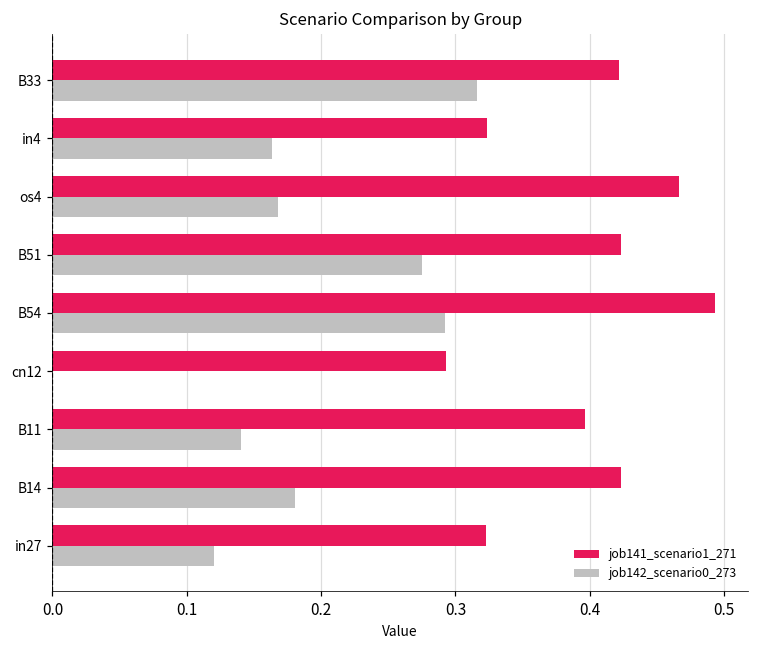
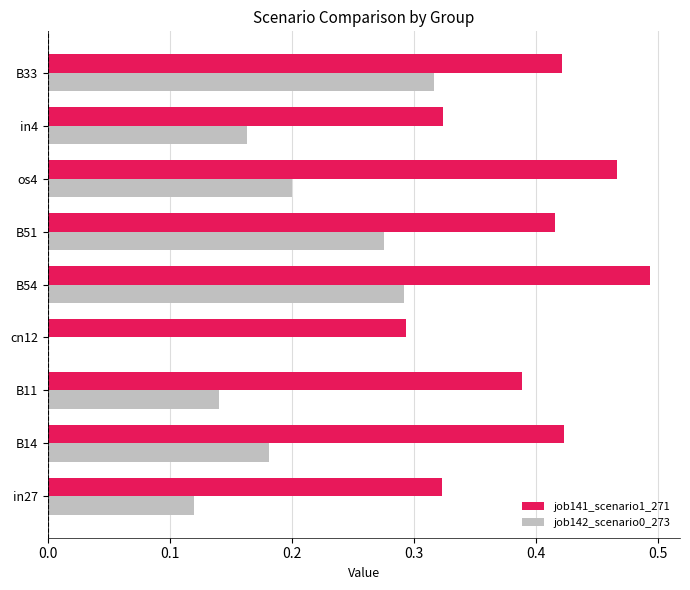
  {
    "job141_scenario1_271": {
      "B33": 0.422,
      "in4": 0.323,
      "os4": 0.466,
-     "B51": 0.423,
+     "B51": 0.416,
      "B54": 0.493,
      "cn12": 0.293,
-     "B11": 0.397,
+     "B11": 0.388,
      "B14": 0.423,
      "in27": 0.323
    },
    "job142_scenario0_273": {
      "B33": 0.316,
      "in4": 0.164,
-     "os4": 0.168,
+     "os4": 0.200,
      "B51": 0.275,
      "B54": 0.292,
      "cn12": 0.000,
      "B11": 0.140,
      "B14": 0.181,
      "in27": 0.120
    }
  }
